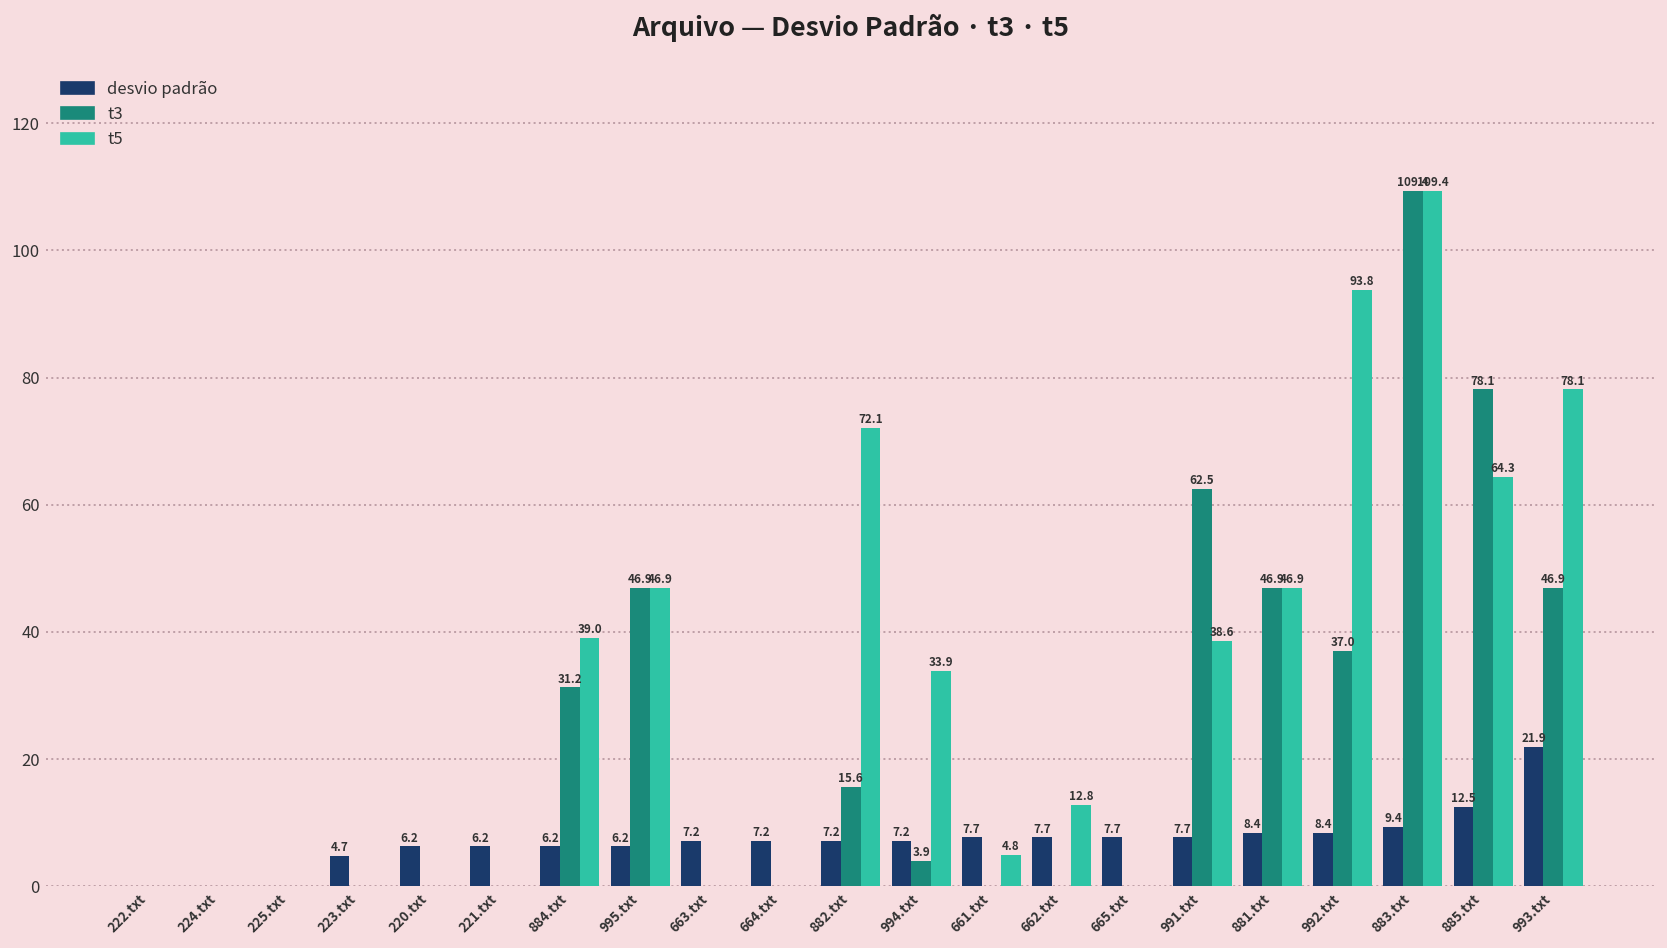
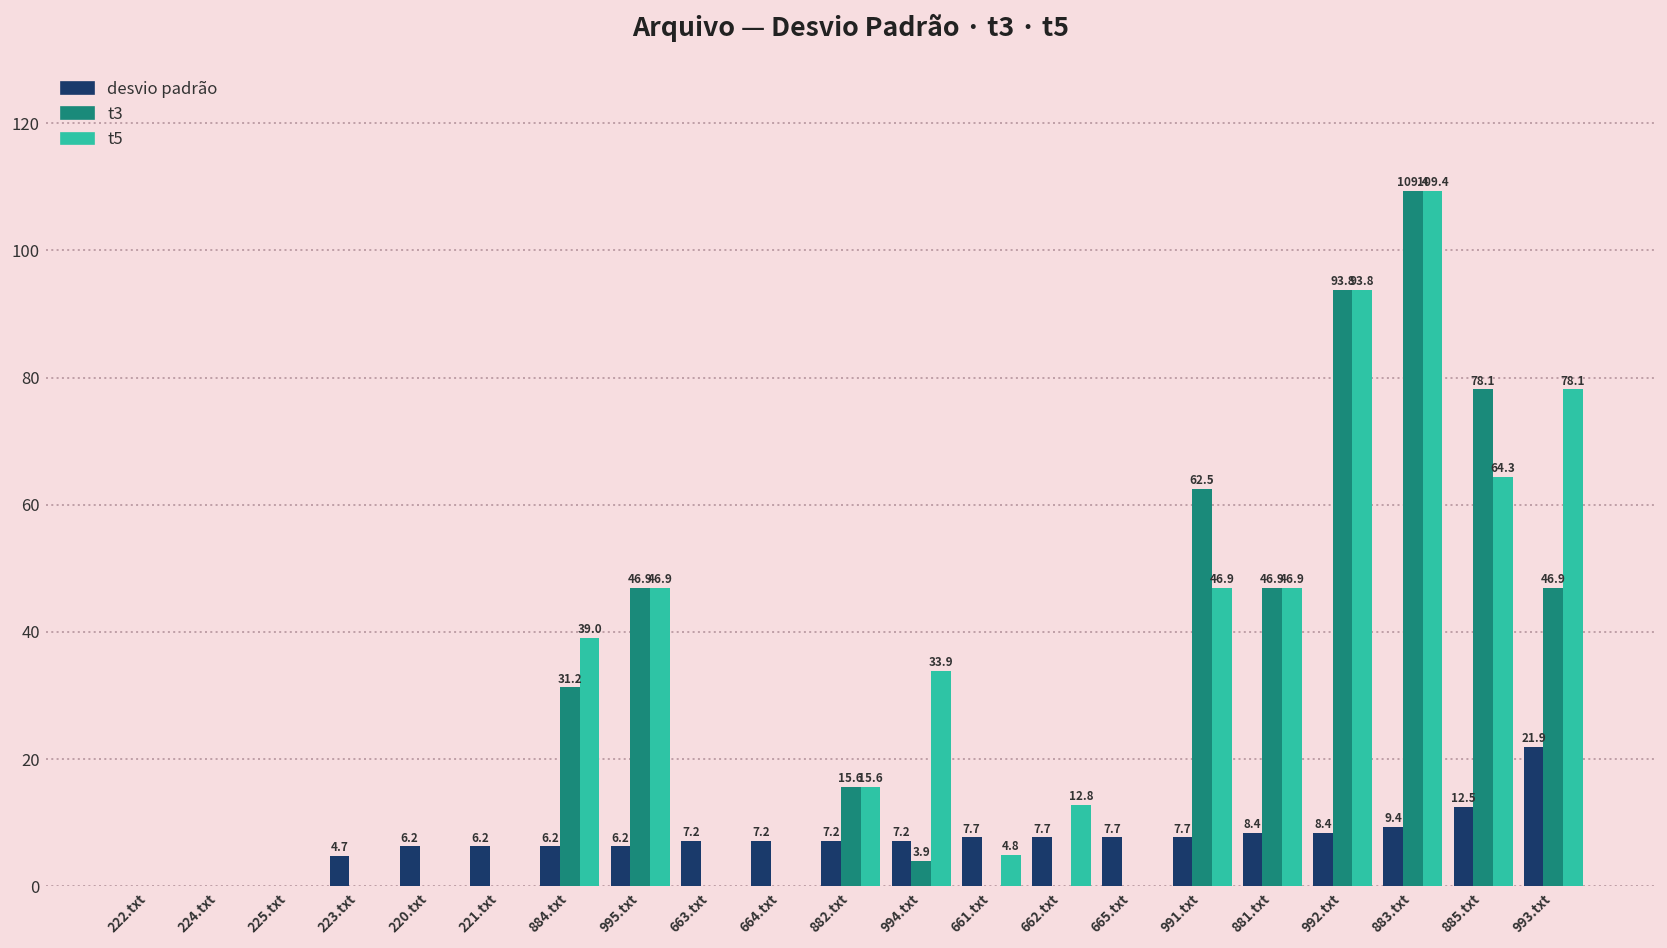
  {
    "desvio padrão": {
      "223.txt": 4.7,
      "220.txt": 6.2,
      "221.txt": 6.2,
      "884.txt": 6.2,
      "995.txt": 6.2,
      "663.txt": 7.2,
      "664.txt": 7.2,
      "882.txt": 7.2,
      "994.txt": 7.2,
      "661.txt": 7.7,
      "662.txt": 7.7,
      "665.txt": 7.7,
      "991.txt": 7.7,
      "881.txt": 8.4,
      "992.txt": 8.4,
      "883.txt": 9.4,
      "885.txt": 12.5,
      "993.txt": 21.9
    },
    "t3": {
      "884.txt": 31.2,
      "882.txt": 15.6,
      "994.txt": 3.9,
      "991.txt": 62.5,
-     "992.txt": 37.0,
+     "992.txt": 93.8,
      "885.txt": 78.1,
      "993.txt": 46.9
    },
    "t5": {
      "884.txt": 39.0,
-     "882.txt": 72.1,
+     "882.txt": 15.6,
      "994.txt": 33.9,
      "661.txt": 4.8,
      "662.txt": 12.8,
-     "991.txt": 38.6,
+     "991.txt": 46.9,
      "992.txt": 93.8,
      "885.txt": 64.3,
      "993.txt": 78.1
    }
  }
